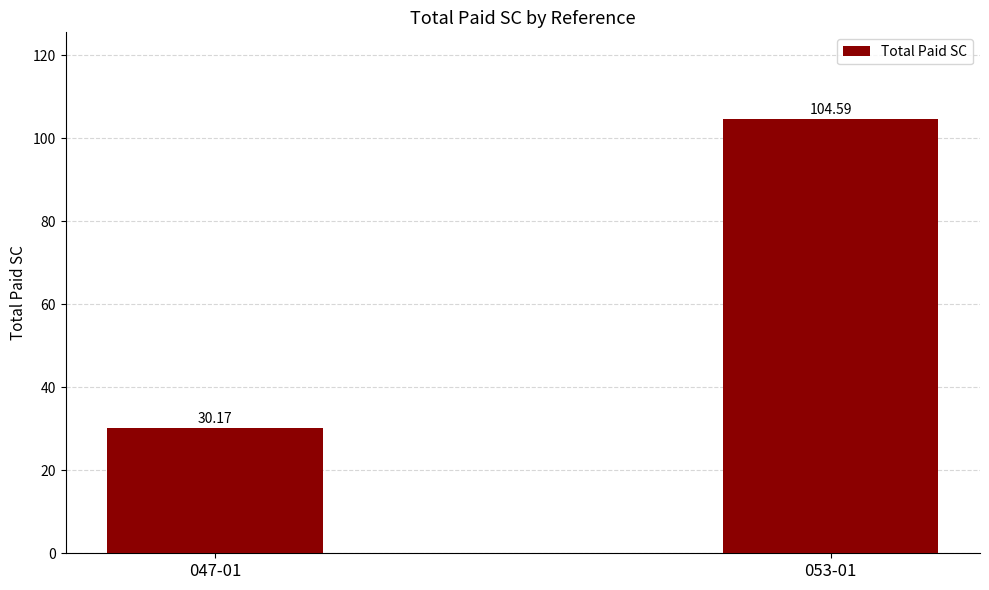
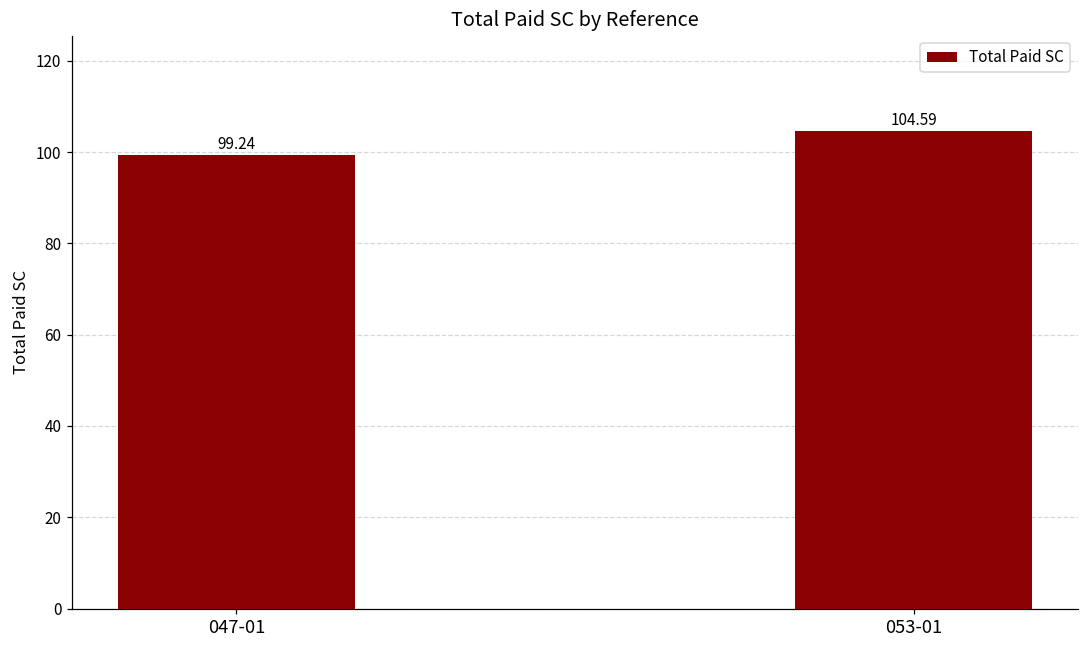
  {
-   "047-01": 30.17,
+   "047-01": 99.24,
    "053-01": 104.59
  }
